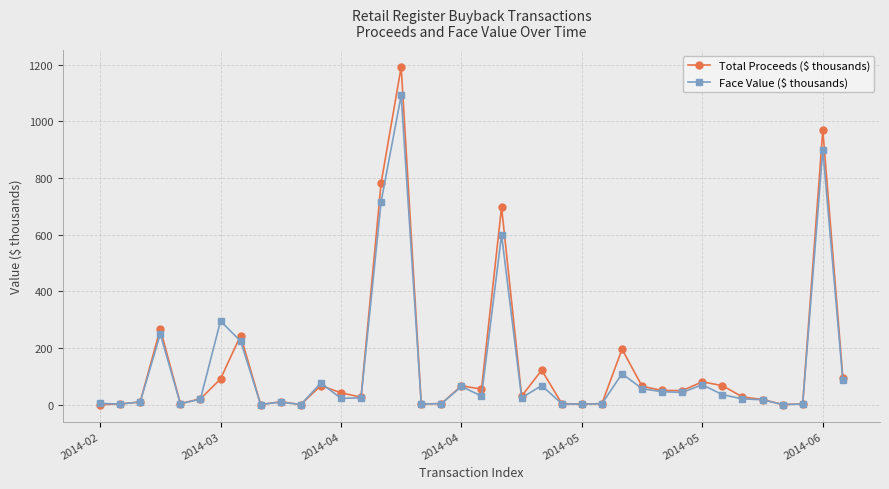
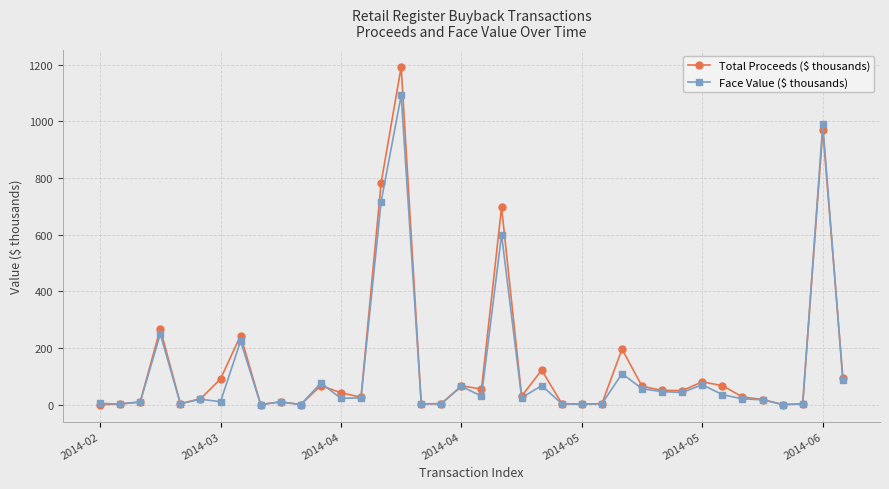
  {
    "Total Proceeds ($ thousands)": {
      "2014-03": 90,
      "2014-06": 970
    },
    "Face Value ($ thousands)": {
-     "2014-03": 300,
-     "2014-06": 900
+     "2014-03": 10,
+     "2014-06": 990
    }
  }
